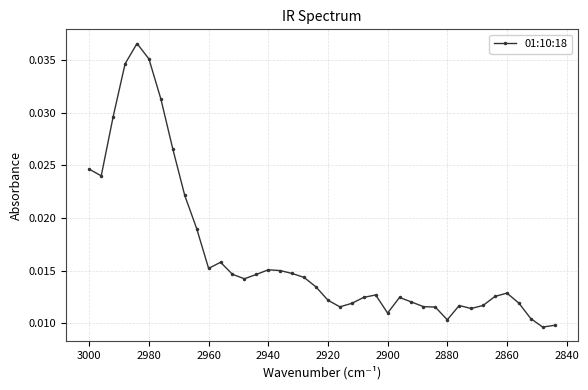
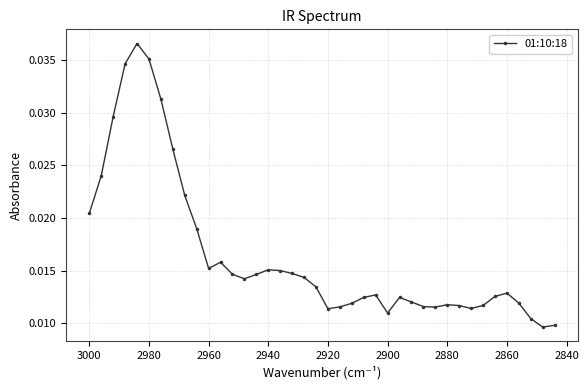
  {
-   "3000": 0.0246,
+   "3000": 0.0204,
    "2980": 0.0351,
    "2960": 0.0152,
    "2940": 0.0151,
-   "2920": 0.0122,
+   "2920": 0.0114,
    "2900": 0.0110,
-   "2880": 0.0103,
+   "2880": 0.0118,
    "2860": 0.0129
  }
